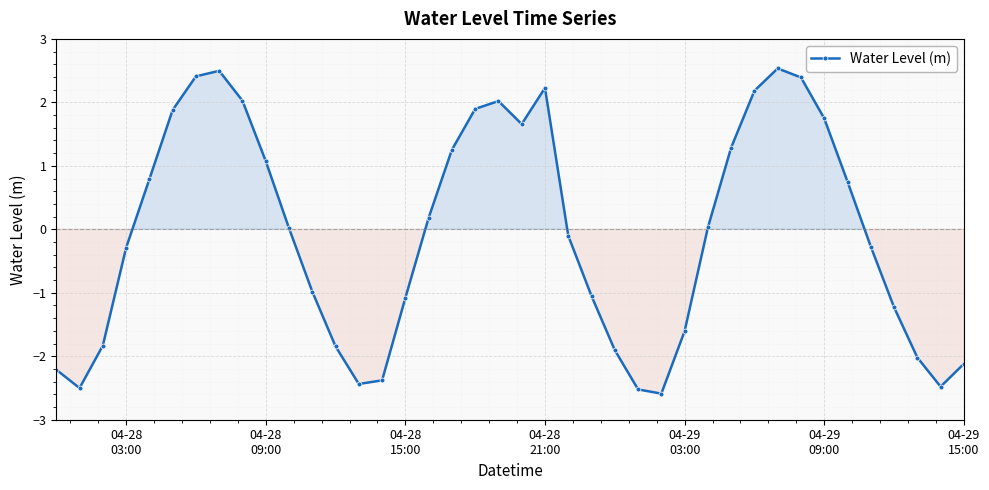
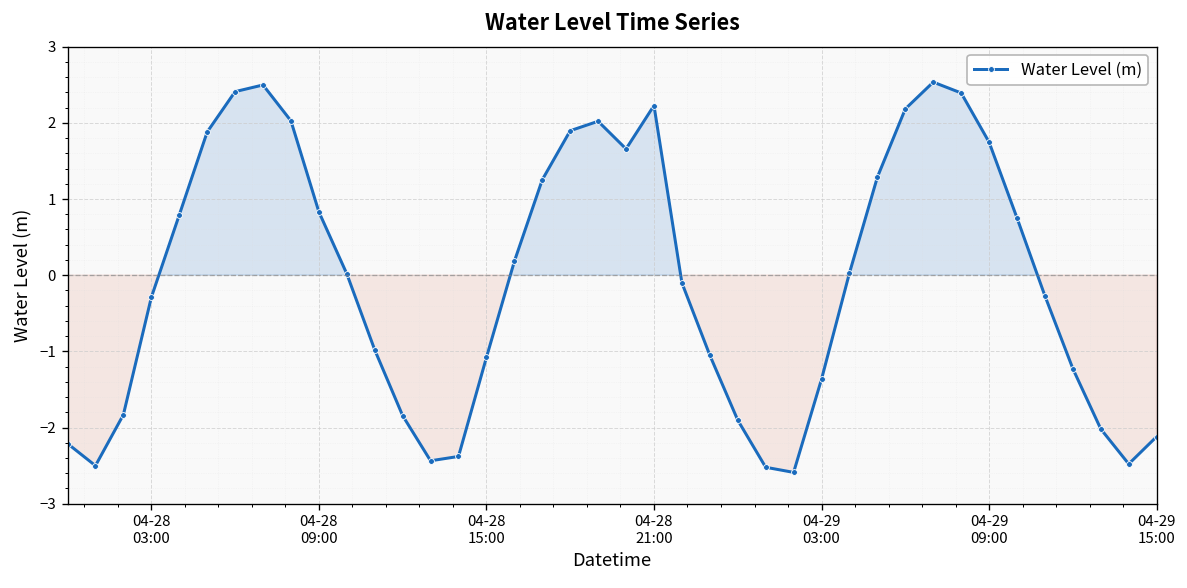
  {
    "04-28 03:00": -0.3,
-   "04-28 09:00": 1.1,
+   "04-28 09:00": 0.8,
    "04-28 15:00": -1.1,
    "04-28 21:00": 2.2,
-   "04-29 03:00": -1.6,
+   "04-29 03:00": -1.4,
    "04-29 09:00": 1.7,
    "04-29 15:00": -2.1
  }
